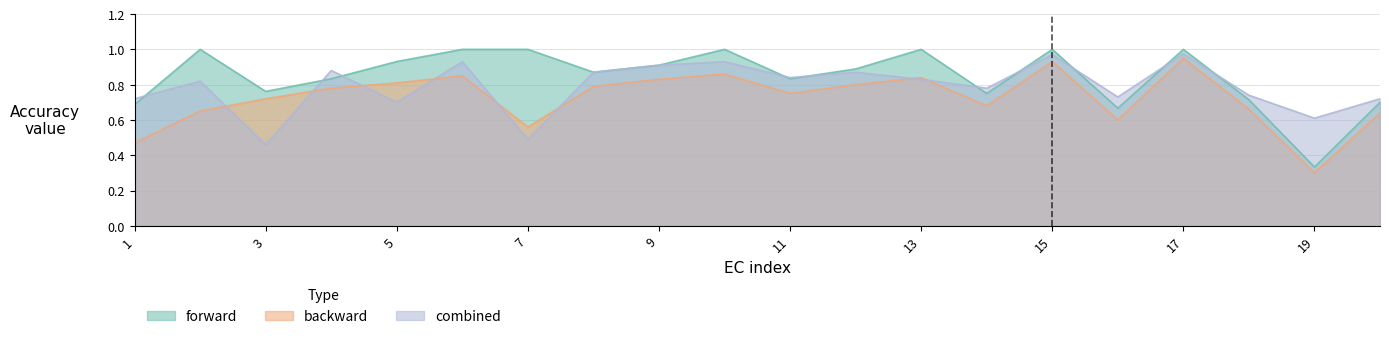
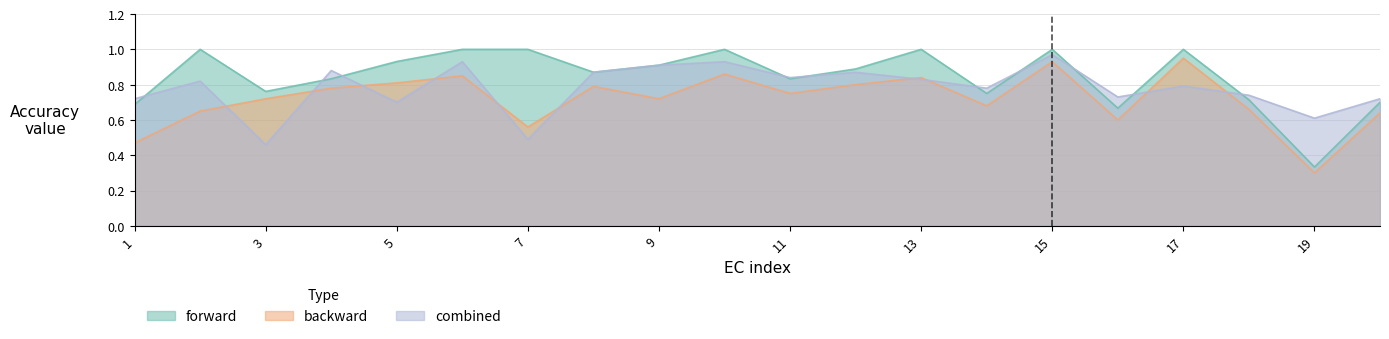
  {
    "forward": {
      "1": 0.69,
      "3": 0.76,
      "5": 0.93,
      "7": 1.00,
      "13": 1.00,
      "15": 1.00,
      "17": 1.00,
      "19": 0.33
    },
    "backward": {
      "1": 0.47,
      "3": 0.72,
      "5": 0.81,
      "7": 0.56,
-     "9": 0.83,
+     "9": 0.72,
      "11": 0.75,
      "15": 0.93,
      "17": 0.95,
      "19": 0.30
    },
    "combined": {
      "1": 0.72,
      "3": 0.46,
      "5": 0.70,
      "7": 0.49,
      "15": 0.97,
-     "17": 0.98,
+     "17": 0.79,
      "19": 0.61
    }
  }
